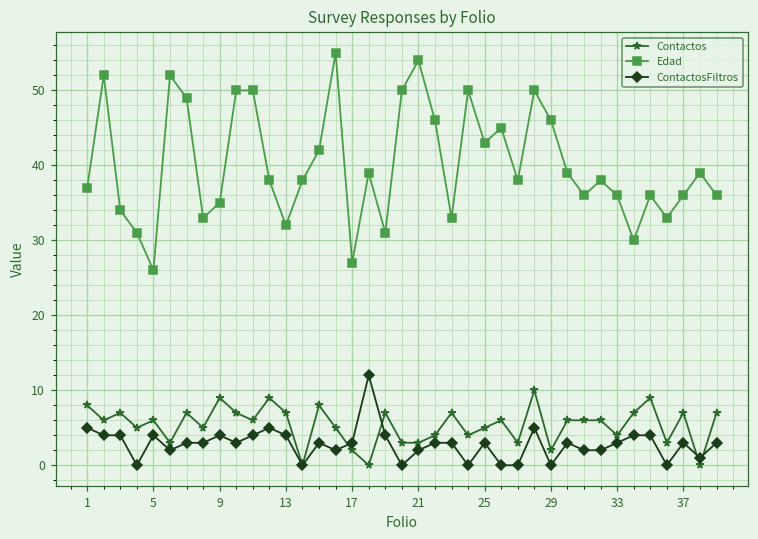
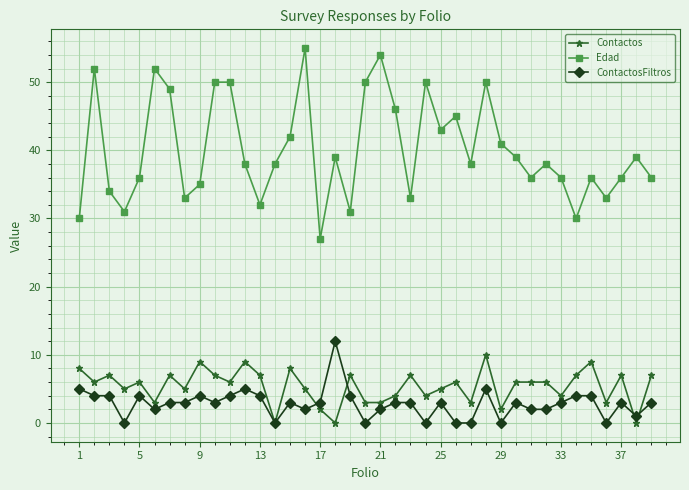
  {
    "Edad": {
-     "1": 37,
-     "5": 26,
+     "1": 30,
+     "5": 36,
      "9": 35,
      "13": 32,
      "17": 27,
      "21": 54,
      "25": 43,
-     "29": 46,
+     "29": 41,
      "33": 36,
      "37": 36
    }
  }
